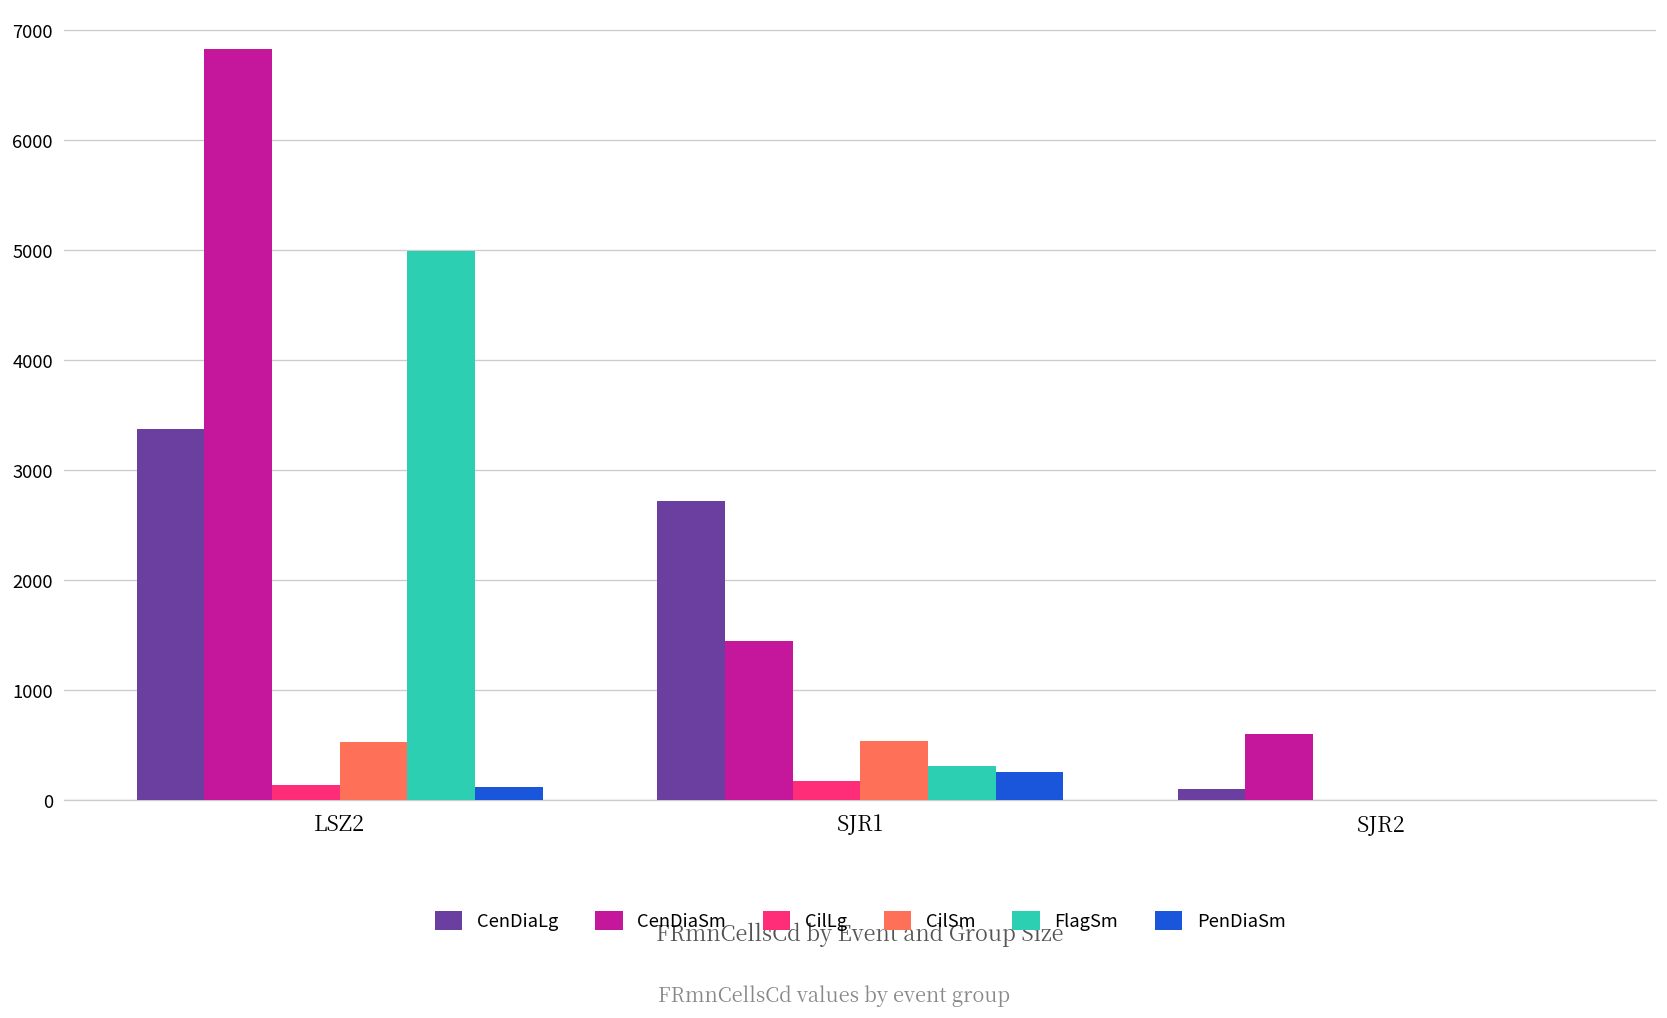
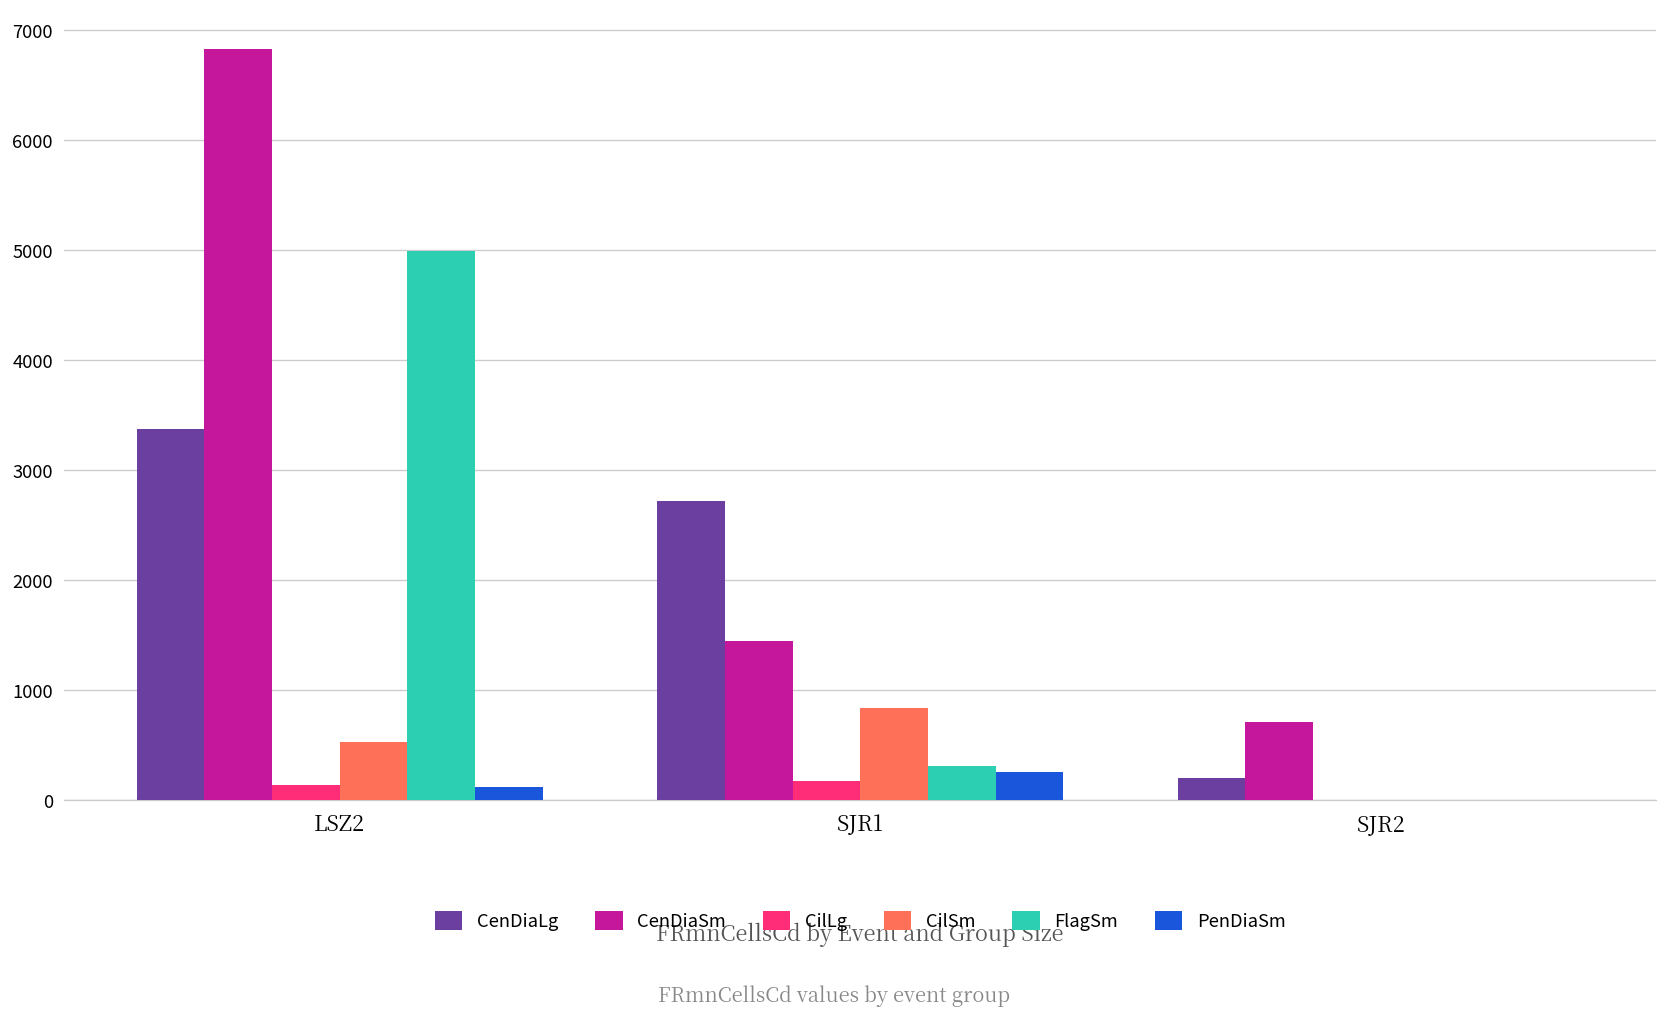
  {
    "CenDiaLg": {
      "LSZ2": 3400,
      "SJR1": 2700,
-     "SJR2": 100
+     "SJR2": 200
    },
    "CenDiaSm": {
      "LSZ2": 6800,
      "SJR1": 1400,
-     "SJR2": 600
+     "SJR2": 700
    },
    "CilLg": {
      "LSZ2": 100,
      "SJR1": 200,
      "SJR2": 0
    },
    "CilSm": {
      "LSZ2": 500,
-     "SJR1": 500,
+     "SJR1": 800,
      "SJR2": 0
    },
    "FlagSm": {
      "LSZ2": 5000,
      "SJR1": 300,
      "SJR2": 0
    },
    "PenDiaSm": {
      "LSZ2": 100,
      "SJR1": 300,
      "SJR2": 0
    }
  }
